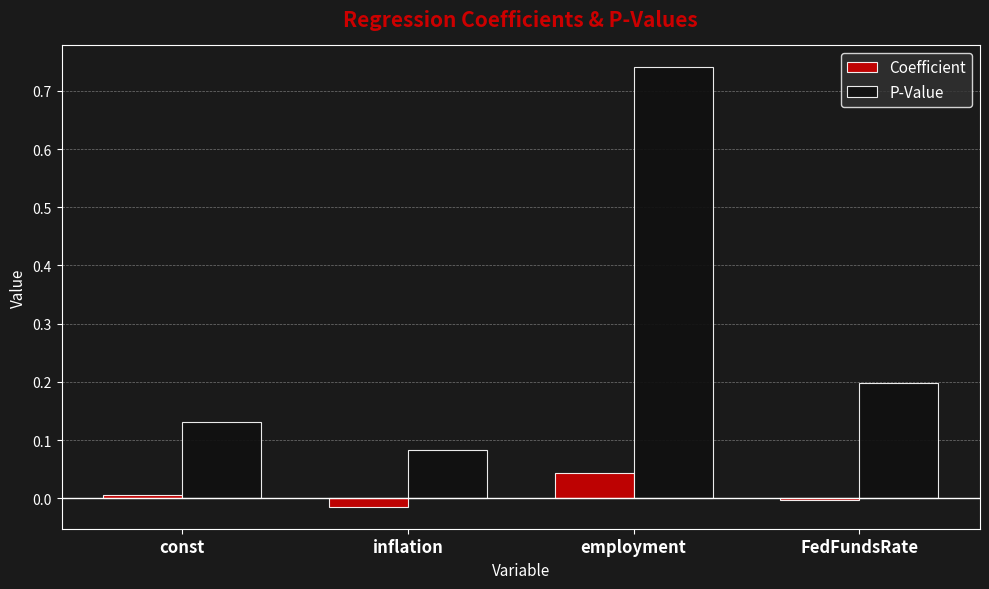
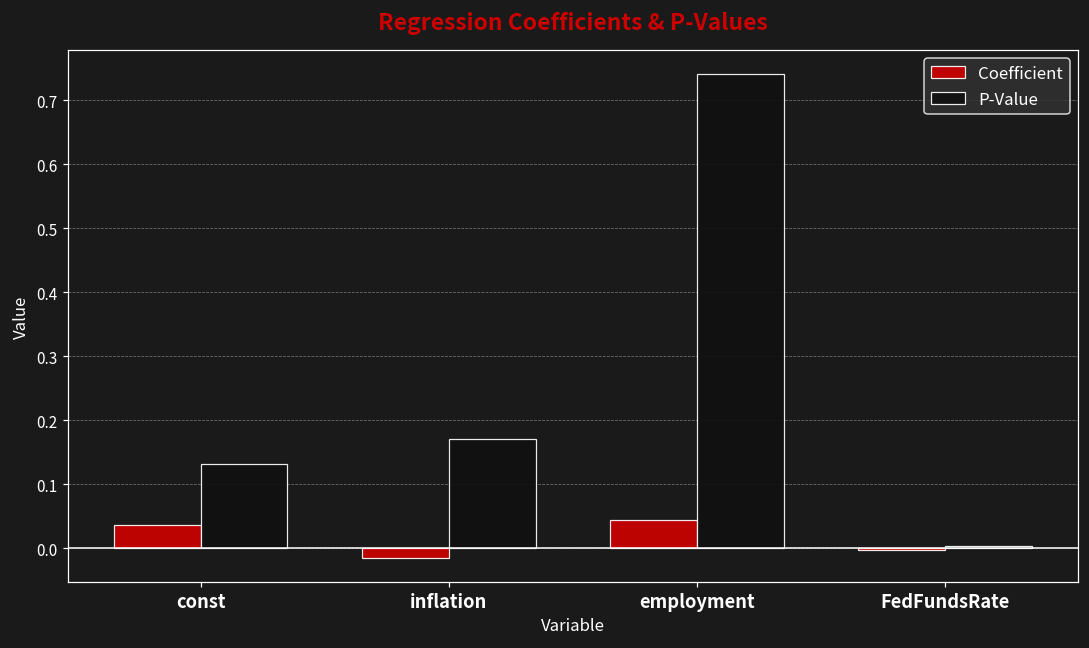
  {
    "Coefficient": {
-     "const": 0.01,
+     "const": 0.04,
      "inflation": -0.01,
      "employment": 0.04
    },
    "P-Value": {
      "const": 0.13,
-     "inflation": 0.08,
+     "inflation": 0.17,
      "employment": 0.74,
-     "FedFundsRate": 0.20
+     "FedFundsRate": 0.00
    }
  }
